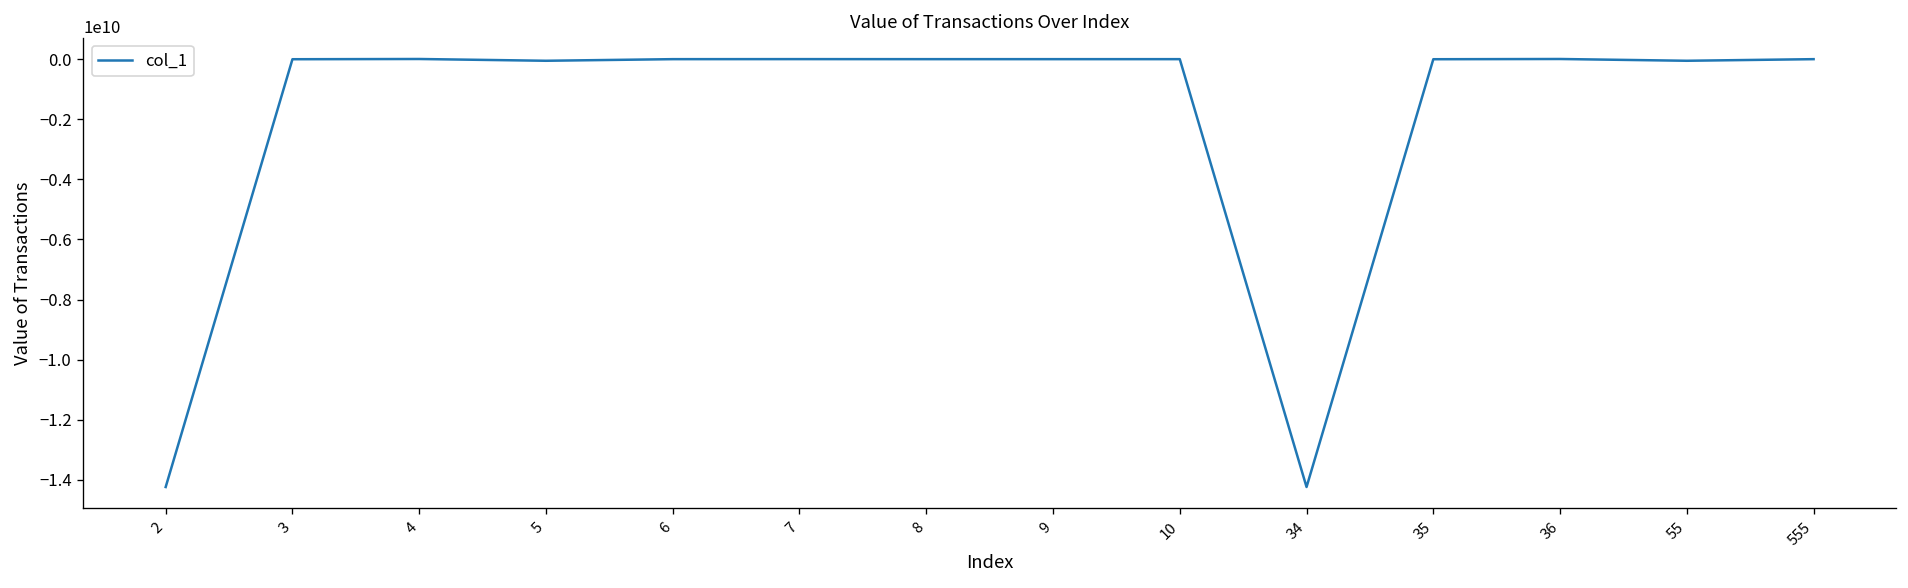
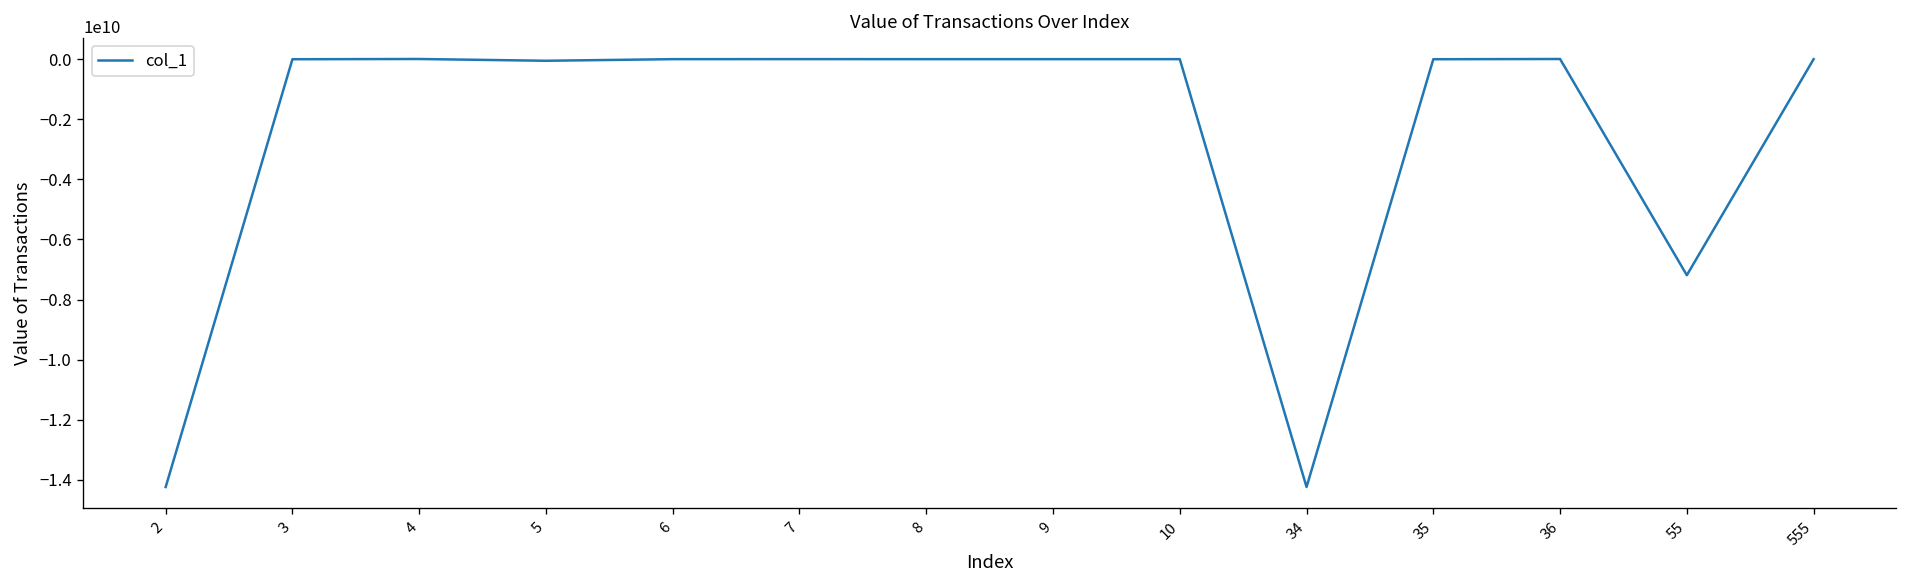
  {
    "2": -14200000000,
    "3": 0,
    "4": 0,
    "5": -100000000,
    "6": 0,
    "7": 0,
    "8": 0,
    "9": 0,
    "10": 0,
    "34": -14200000000,
    "35": 0,
    "36": 0,
-   "55": -100000000,
+   "55": -7200000000,
    "555": 0
  }
